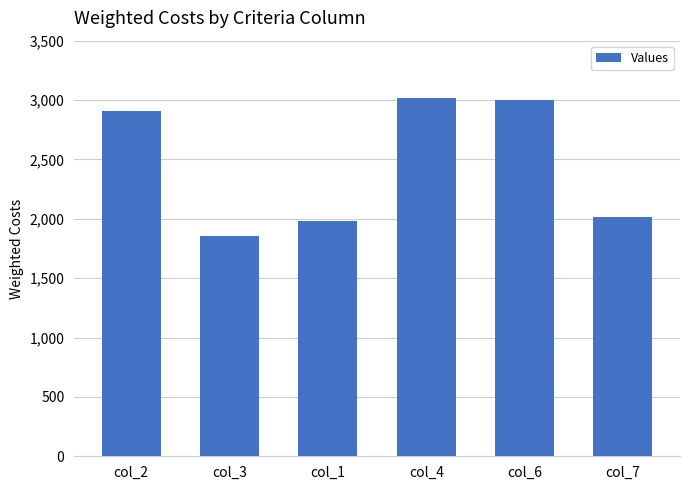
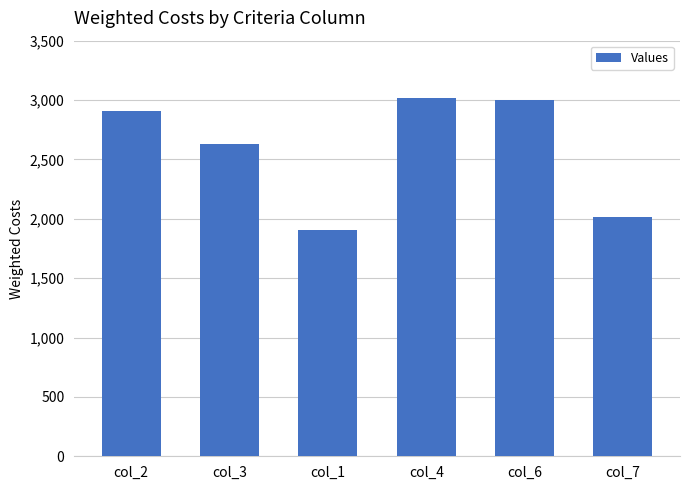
  {
    "col_2": "2,910",
-   "col_3": "1,850",
-   "col_1": "1,980",
+   "col_3": "2,630",
+   "col_1": "1,910",
    "col_4": "3,020",
    "col_6": "3,000",
    "col_7": "2,010"
  }
